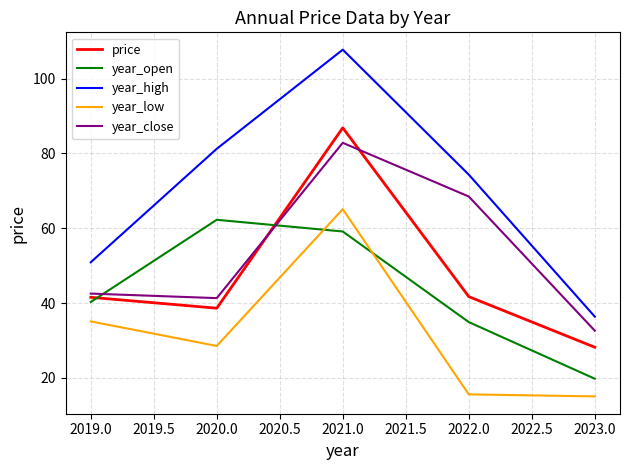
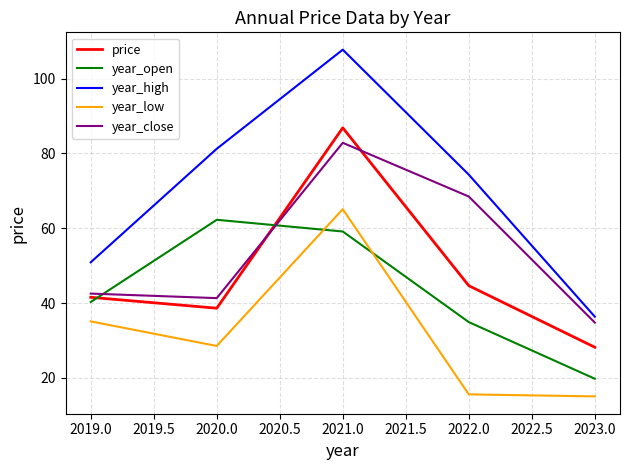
  {
    "price": {
      "2019.0": 42,
      "2020.0": 39,
      "2021.0": 87,
-     "2022.0": 42,
+     "2022.0": 45,
      "2023.0": 28
    },
    "year_open": {
      "2019.0": 40,
      "2020.0": 62,
      "2021.0": 59,
      "2022.0": 35,
      "2023.0": 20
    },
    "year_high": {
      "2019.0": 51,
      "2020.0": 81,
      "2021.0": 108,
      "2022.0": 74,
      "2023.0": 36
    },
    "year_low": {
      "2019.0": 35,
      "2020.0": 29,
      "2021.0": 65,
      "2022.0": 16,
      "2023.0": 15
    },
    "year_close": {
      "2019.0": 43,
      "2020.0": 41,
      "2021.0": 83,
      "2022.0": 68,
-     "2023.0": 33
+     "2023.0": 35
    }
  }
